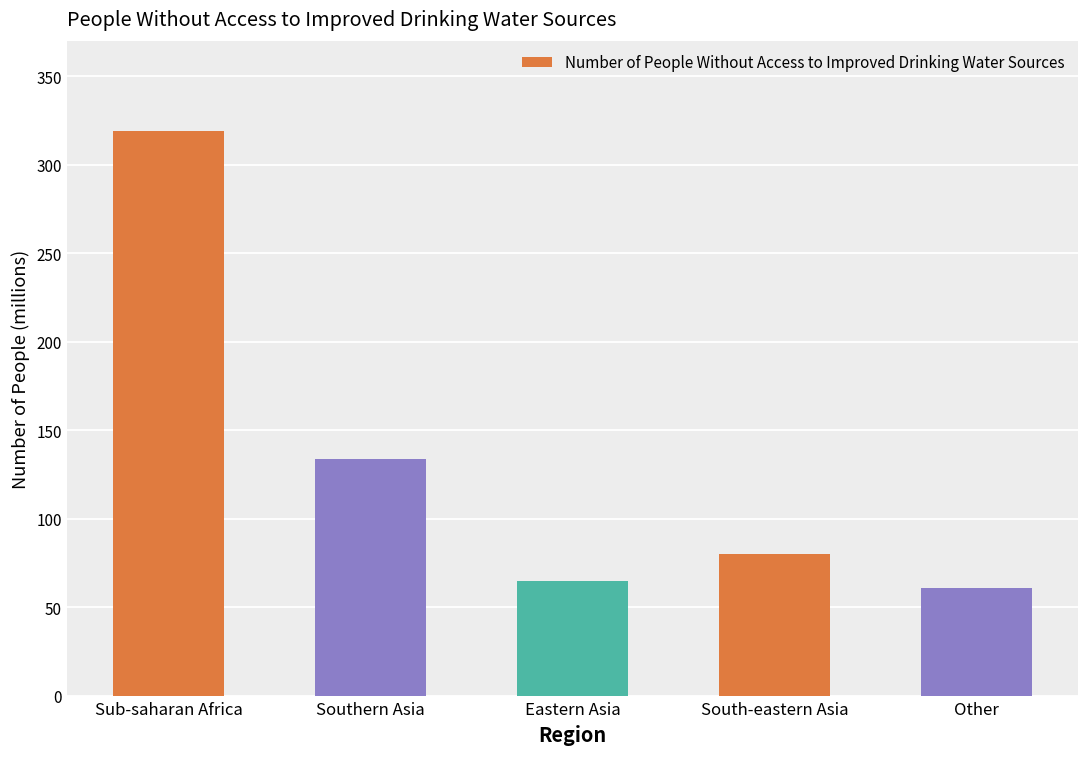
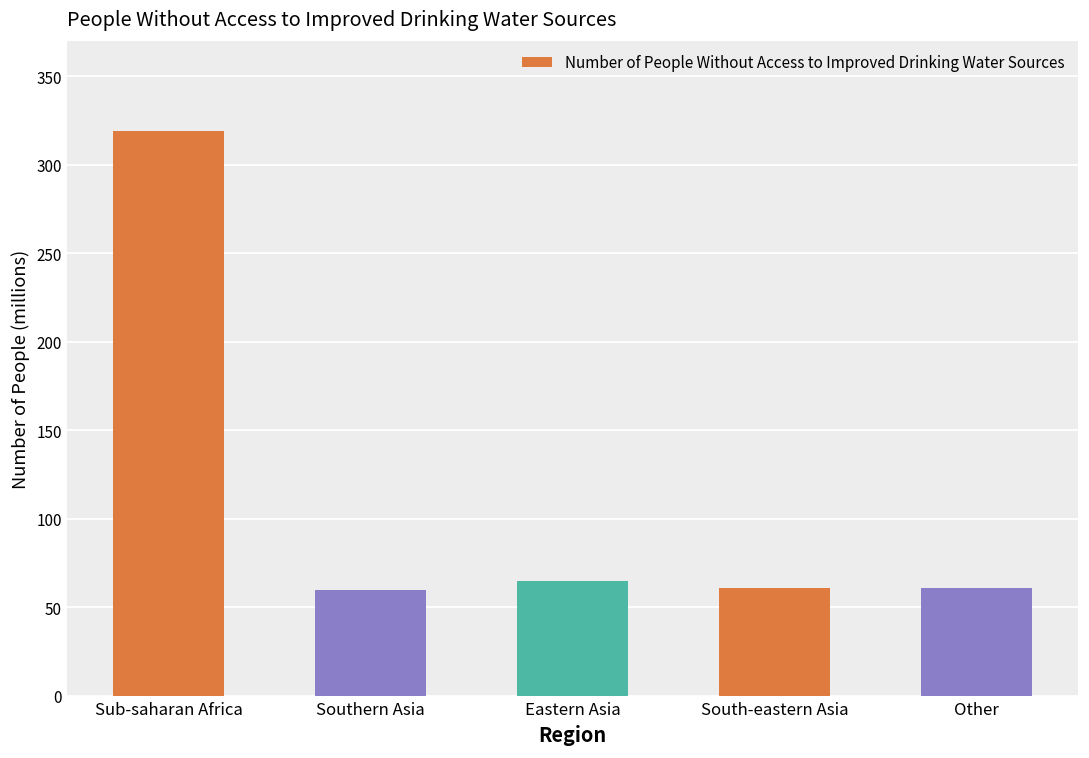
  {
    "Sub-saharan Africa": 319,
-   "Southern Asia": 134,
+   "Southern Asia": 60,
    "Eastern Asia": 65,
-   "South-eastern Asia": 80,
+   "South-eastern Asia": 61,
    "Other": 61
  }
